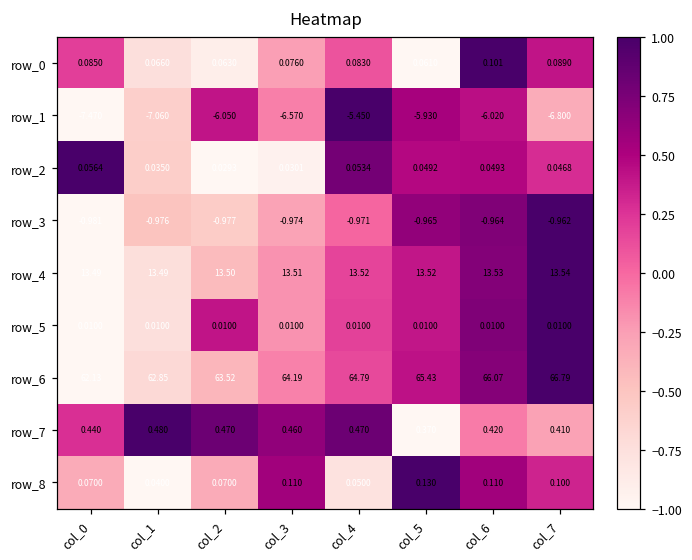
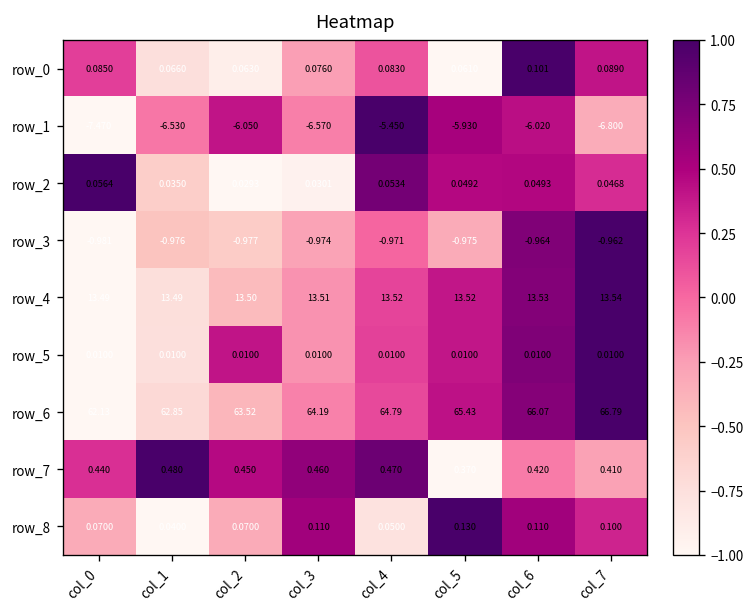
  {
    "row_0": {
      "col_0": 0.0850,
      "col_3": 0.0760,
      "col_4": 0.0830,
      "col_6": 0.101,
      "col_7": 0.0890
    },
    "row_1": {
-     "col_1": -7.060,
+     "col_1": -6.530,
      "col_2": -6.050,
      "col_3": -6.570,
      "col_4": -5.450,
      "col_5": -5.930,
      "col_6": -6.020,
      "col_7": -6.800
    },
    "row_2": {
      "col_0": 0.0564,
      "col_4": 0.0534,
      "col_5": 0.0492,
      "col_6": 0.0493,
      "col_7": 0.0468
    },
    "row_3": {
      "col_1": -0.976,
      "col_2": -0.977,
      "col_3": -0.974,
      "col_4": -0.971,
-     "col_5": -0.965,
+     "col_5": -0.975,
      "col_6": -0.964,
      "col_7": -0.962
    },
    "row_4": {
      "col_2": 13.50,
      "col_3": 13.51,
      "col_4": 13.52,
      "col_5": 13.52,
      "col_6": 13.53,
      "col_7": 13.54
    },
    "row_5": {
      "col_2": 0.0100,
      "col_3": 0.0100,
      "col_4": 0.0100,
      "col_5": 0.0100,
      "col_6": 0.0100,
      "col_7": 0.0100
    },
    "row_6": {
      "col_2": 63.52,
      "col_3": 64.19,
      "col_4": 64.79,
      "col_5": 65.43,
      "col_6": 66.07,
      "col_7": 66.79
    },
    "row_7": {
      "col_0": 0.440,
      "col_1": 0.480,
-     "col_2": 0.470,
+     "col_2": 0.450,
      "col_3": 0.460,
      "col_4": 0.470,
      "col_6": 0.420,
      "col_7": 0.410
    },
    "row_8": {
      "col_0": 0.0700,
      "col_2": 0.0700,
      "col_3": 0.110,
      "col_5": 0.130,
      "col_6": 0.110,
      "col_7": 0.100
    }
  }
